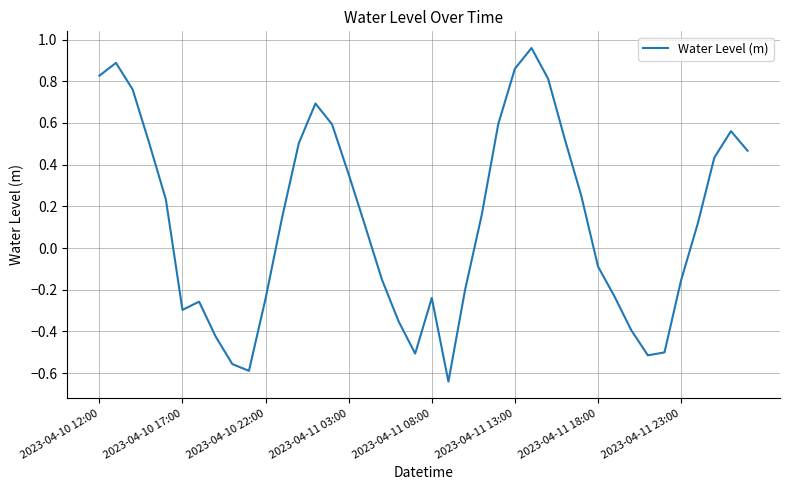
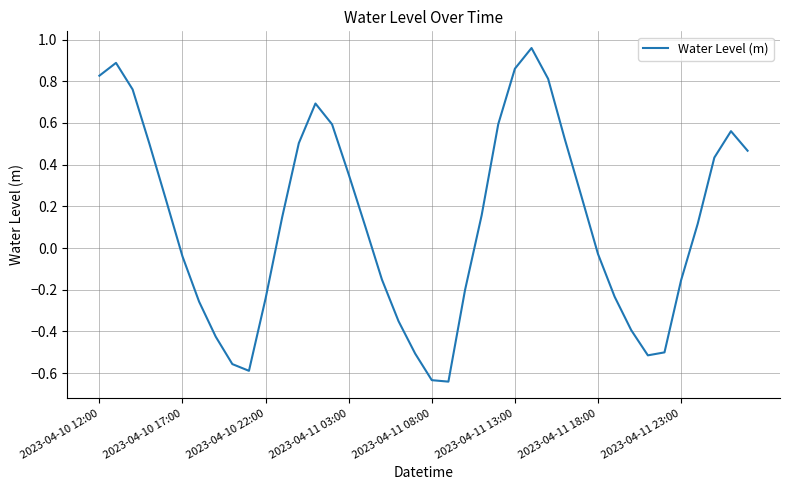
  {
    "2023-04-10 12:00": 0.83,
-   "2023-04-10 17:00": -0.30,
+   "2023-04-10 17:00": -0.04,
    "2023-04-10 22:00": -0.24,
    "2023-04-11 03:00": 0.35,
-   "2023-04-11 08:00": -0.24,
+   "2023-04-11 08:00": -0.63,
    "2023-04-11 13:00": 0.86,
-   "2023-04-11 18:00": -0.09,
+   "2023-04-11 18:00": -0.03,
    "2023-04-11 23:00": -0.15
  }
